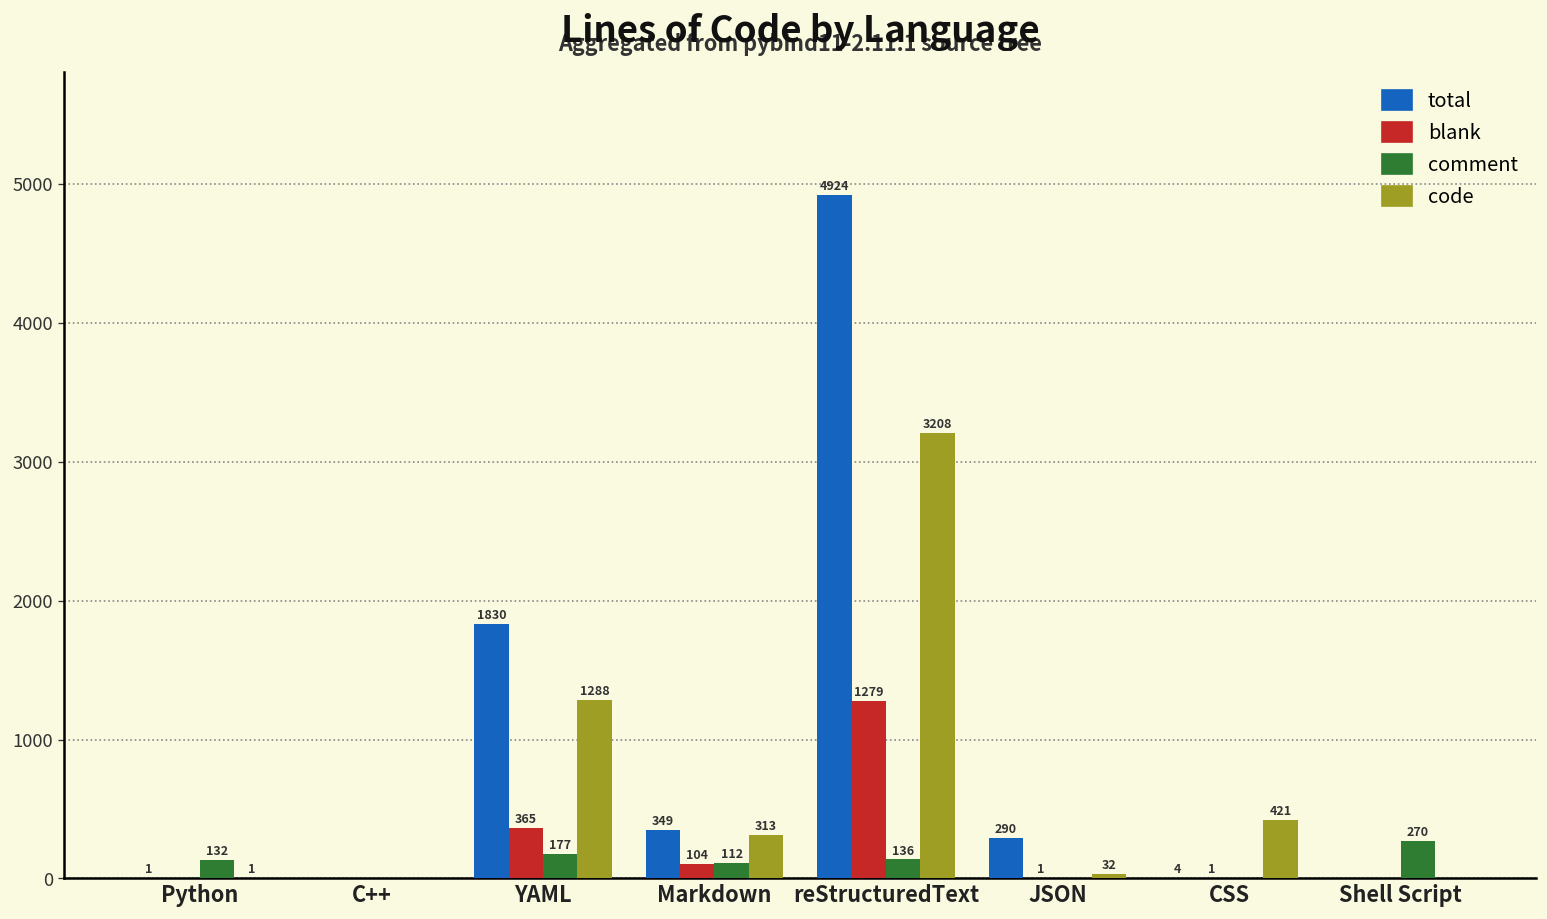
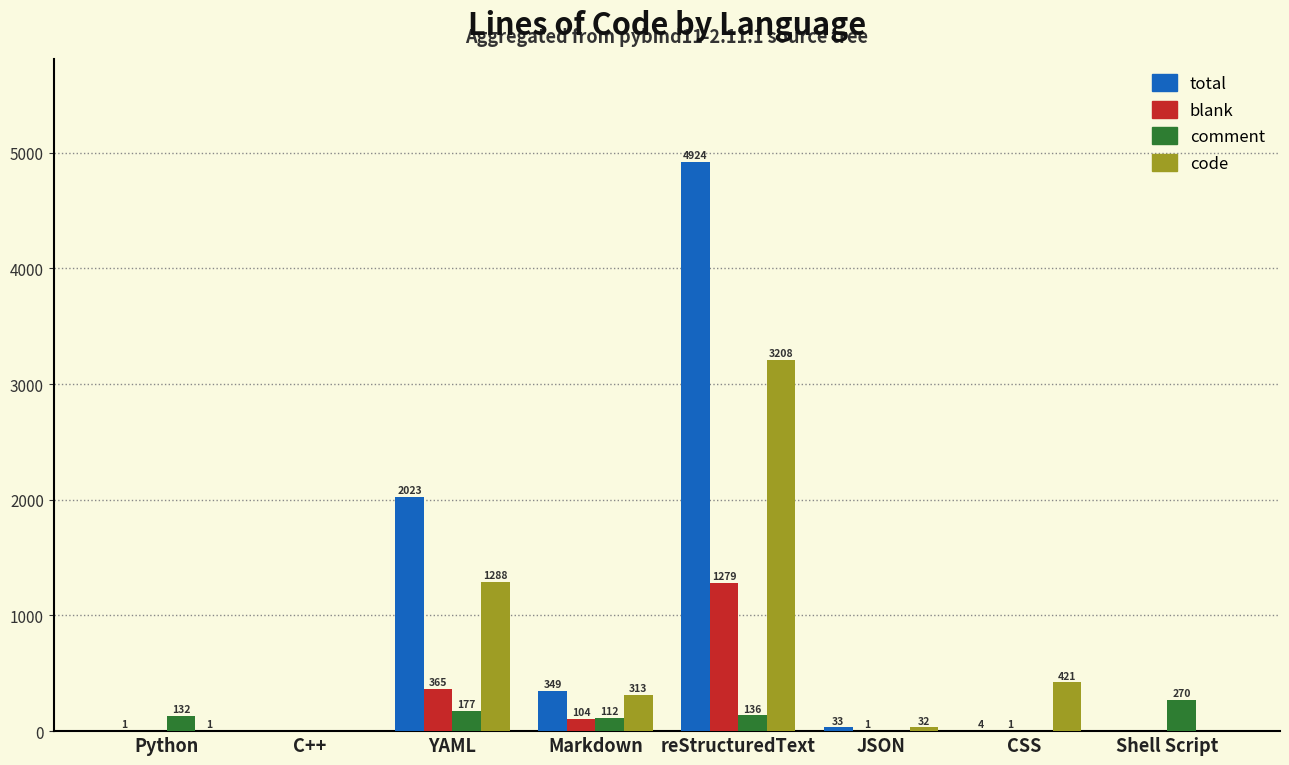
  {
    "total": {
      "Python": 1,
-     "YAML": 1830,
+     "YAML": 2023,
      "Markdown": 349,
      "reStructuredText": 4924,
-     "JSON": 290,
+     "JSON": 33,
      "CSS": 4
    },
    "blank": {
      "YAML": 365,
      "Markdown": 104,
      "reStructuredText": 1279,
      "JSON": 1,
      "CSS": 1
    },
    "comment": {
      "Python": 132,
      "YAML": 177,
      "Markdown": 112,
      "reStructuredText": 136,
      "Shell Script": 270
    },
    "code": {
      "Python": 1,
      "YAML": 1288,
      "Markdown": 313,
      "reStructuredText": 3208,
      "JSON": 32,
      "CSS": 421
    }
  }
